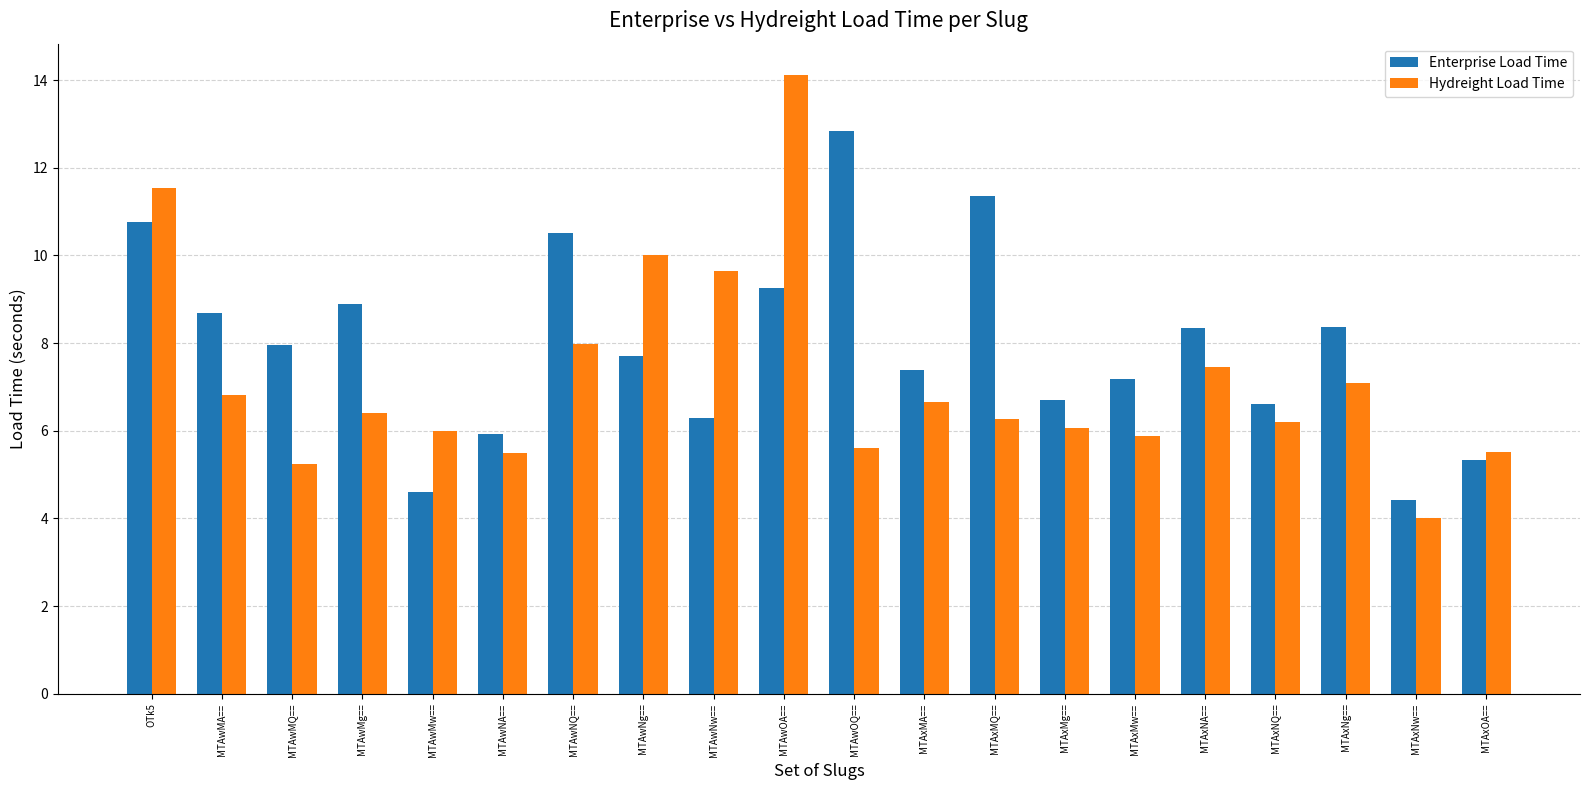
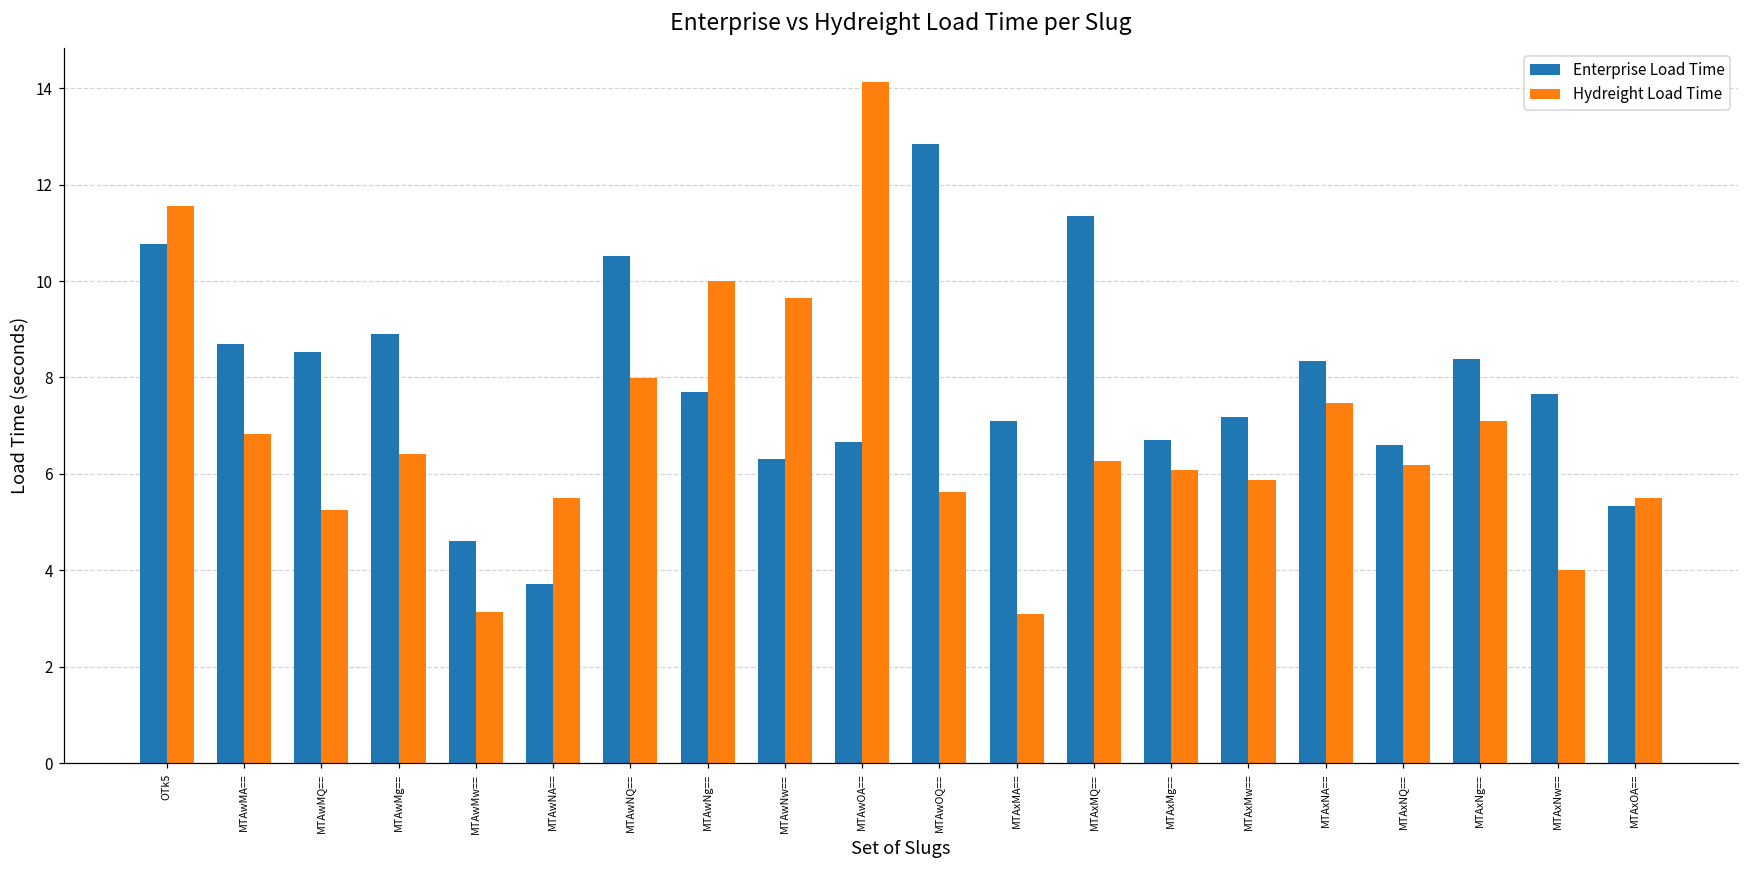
  {
    "Enterprise Load Time": {
      "OTk5": 10.8,
      "MTAwMA==": 8.7,
-     "MTAwMQ==": 8.0,
+     "MTAwMQ==": 8.5,
      "MTAwMg==": 8.9,
      "MTAwMw==": 4.6,
-     "MTAwNA==": 5.9,
+     "MTAwNA==": 3.7,
      "MTAwNQ==": 10.5,
      "MTAwNg==": 7.7,
      "MTAwNw==": 6.3,
-     "MTAwOA==": 9.3,
+     "MTAwOA==": 6.7,
      "MTAwOQ==": 12.9,
-     "MTAxMA==": 7.4,
+     "MTAxMA==": 7.1,
      "MTAxMQ==": 11.4,
      "MTAxMg==": 6.7,
      "MTAxMw==": 7.2,
      "MTAxNA==": 8.3,
      "MTAxNQ==": 6.6,
      "MTAxNg==": 8.4,
-     "MTAxNw==": 4.4,
+     "MTAxNw==": 7.7,
      "MTAxOA==": 5.3
    },
    "Hydreight Load Time": {
      "OTk5": 11.6,
      "MTAwMA==": 6.8,
      "MTAwMQ==": 5.3,
      "MTAwMg==": 6.4,
-     "MTAwMw==": 6.0,
+     "MTAwMw==": 3.1,
      "MTAwNA==": 5.5,
      "MTAwNQ==": 8.0,
      "MTAwNg==": 10.0,
      "MTAwNw==": 9.6,
      "MTAwOA==": 14.1,
      "MTAwOQ==": 5.6,
-     "MTAxMA==": 6.6,
+     "MTAxMA==": 3.1,
      "MTAxMQ==": 6.3,
      "MTAxMg==": 6.1,
      "MTAxMw==": 5.9,
      "MTAxNA==": 7.5,
      "MTAxNQ==": 6.2,
      "MTAxNg==": 7.1,
      "MTAxNw==": 4.0,
      "MTAxOA==": 5.5
    }
  }
